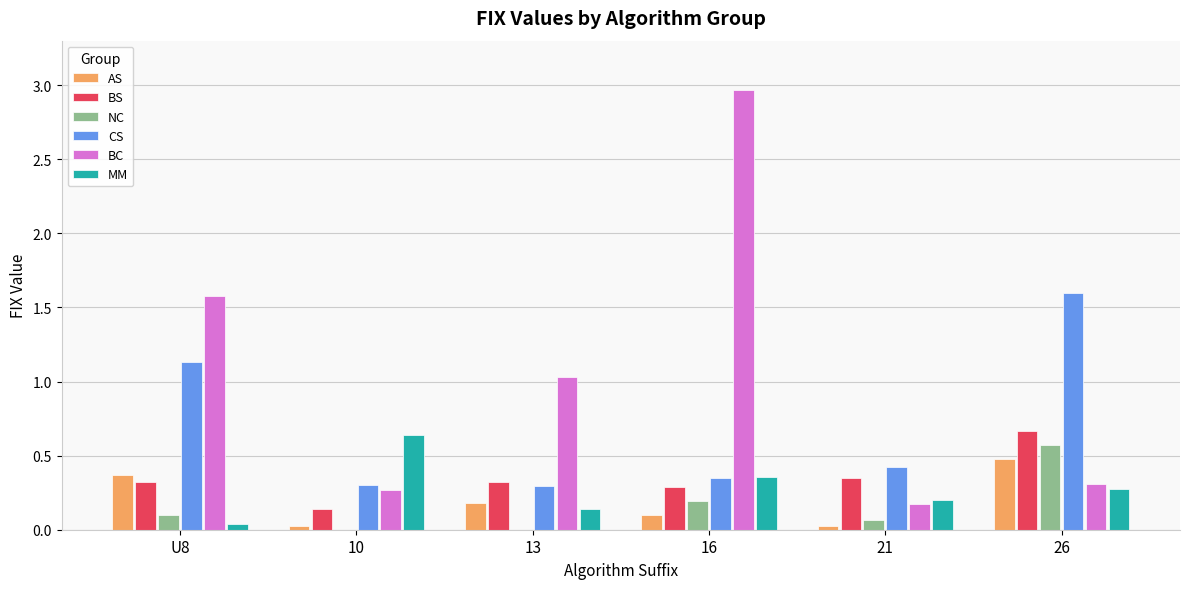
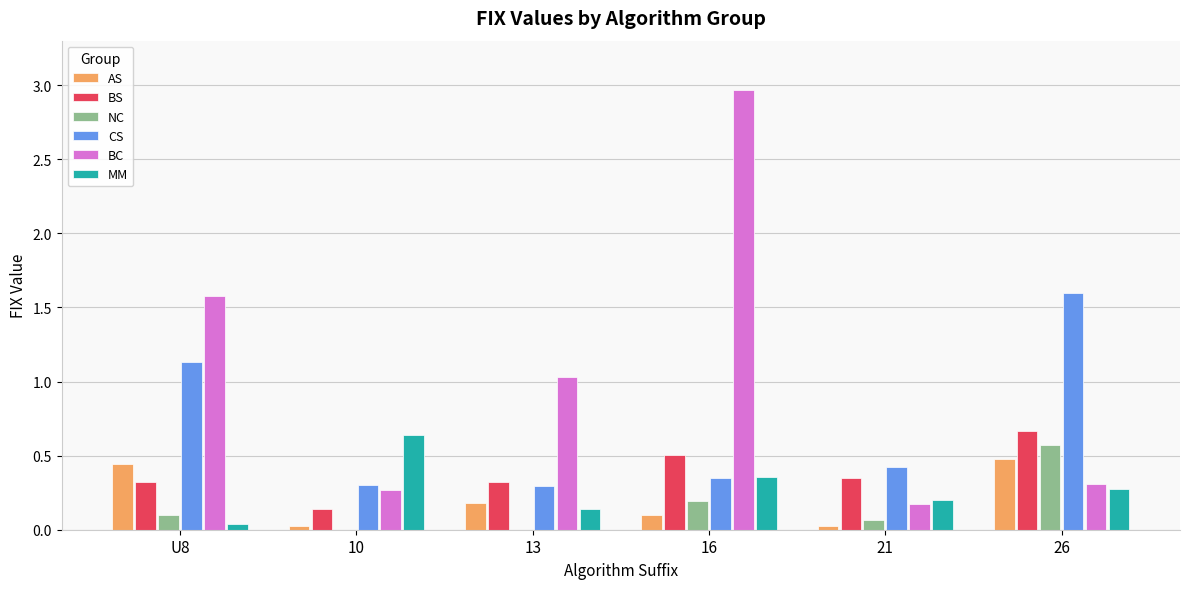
  {
    "AS": {
-     "U8": 0.37,
+     "U8": 0.44,
      "10": 0.02,
      "13": 0.18,
      "16": 0.10,
      "21": 0.02,
      "26": 0.48
    },
    "BS": {
      "U8": 0.33,
      "10": 0.14,
      "13": 0.32,
-     "16": 0.29,
+     "16": 0.50,
      "21": 0.35,
      "26": 0.67
    },
    "NC": {
      "U8": 0.10,
      "10": 0.00,
      "13": 0.00,
      "16": 0.19,
      "21": 0.07,
      "26": 0.58
    },
    "CS": {
      "U8": 1.13,
      "10": 0.30,
      "13": 0.29,
      "16": 0.35,
      "21": 0.43,
      "26": 1.60
    },
    "BC": {
      "U8": 1.57,
      "10": 0.27,
      "13": 1.03,
      "16": 2.97,
      "21": 0.17,
      "26": 0.31
    },
    "MM": {
      "U8": 0.04,
      "10": 0.64,
      "13": 0.14,
      "16": 0.36,
      "21": 0.20,
      "26": 0.28
    }
  }
